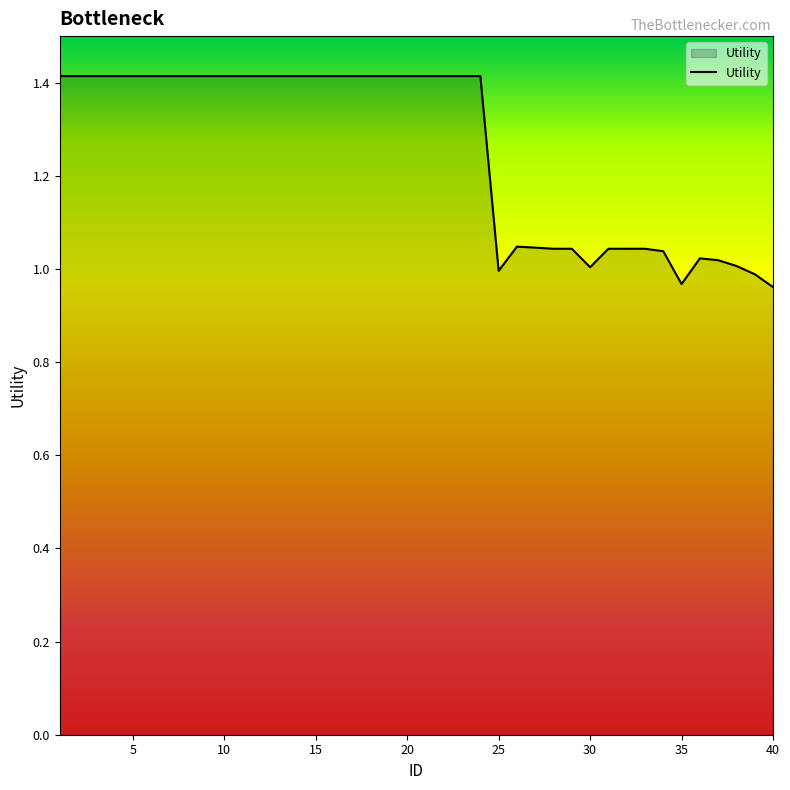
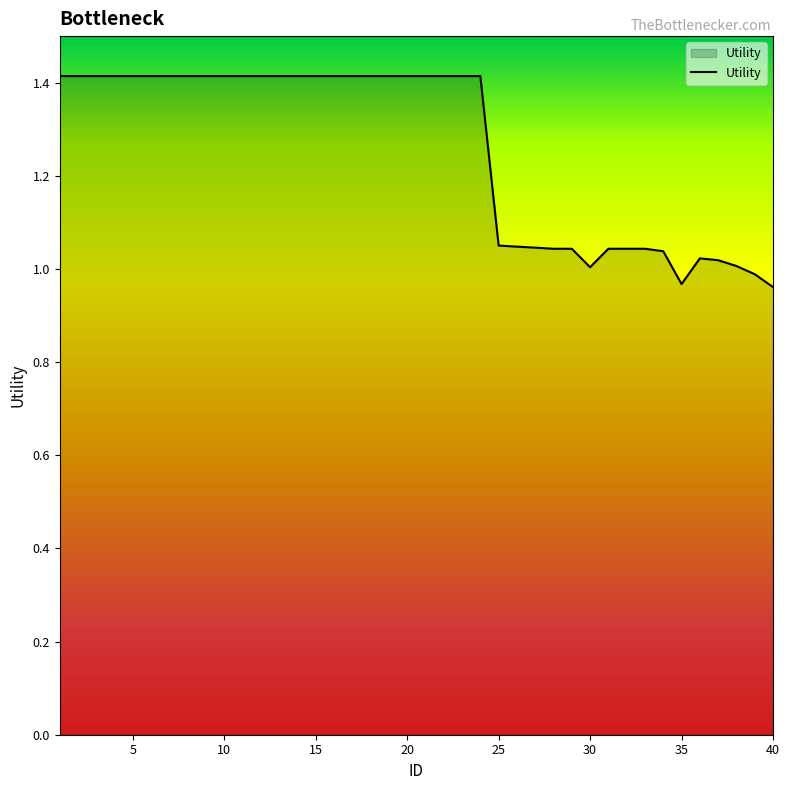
  {
    "5": 1.41,
    "10": 1.41,
    "15": 1.41,
    "20": 1.41,
-   "25": 1.00,
+   "25": 1.05,
    "30": 1.00,
    "35": 0.97,
    "40": 0.96
  }
